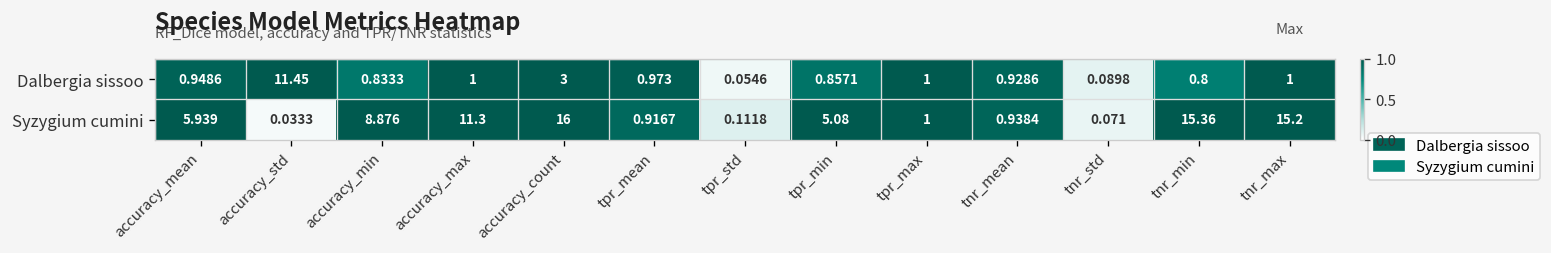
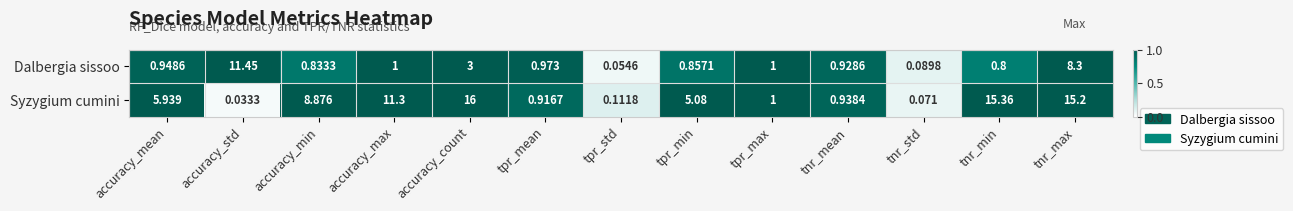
  {
    "Dalbergia sissoo": {
      "accuracy_mean": 0.9486,
      "accuracy_std": 11.45,
      "accuracy_min": 0.8333,
      "accuracy_max": 1,
      "accuracy_count": 3,
      "tpr_mean": 0.973,
      "tpr_std": 0.0546,
      "tpr_min": 0.8571,
      "tpr_max": 1,
      "tnr_mean": 0.9286,
      "tnr_std": 0.0898,
      "tnr_min": 0.8,
-     "tnr_max": 1
+     "tnr_max": 8.3
    },
    "Syzygium cumini": {
      "accuracy_mean": 5.939,
      "accuracy_std": 0.0333,
      "accuracy_min": 8.876,
      "accuracy_max": 11.3,
      "accuracy_count": 16,
      "tpr_mean": 0.9167,
      "tpr_std": 0.1118,
      "tpr_min": 5.08,
      "tpr_max": 1,
      "tnr_mean": 0.9384,
      "tnr_std": 0.071,
      "tnr_min": 15.36,
      "tnr_max": 15.2
    }
  }
